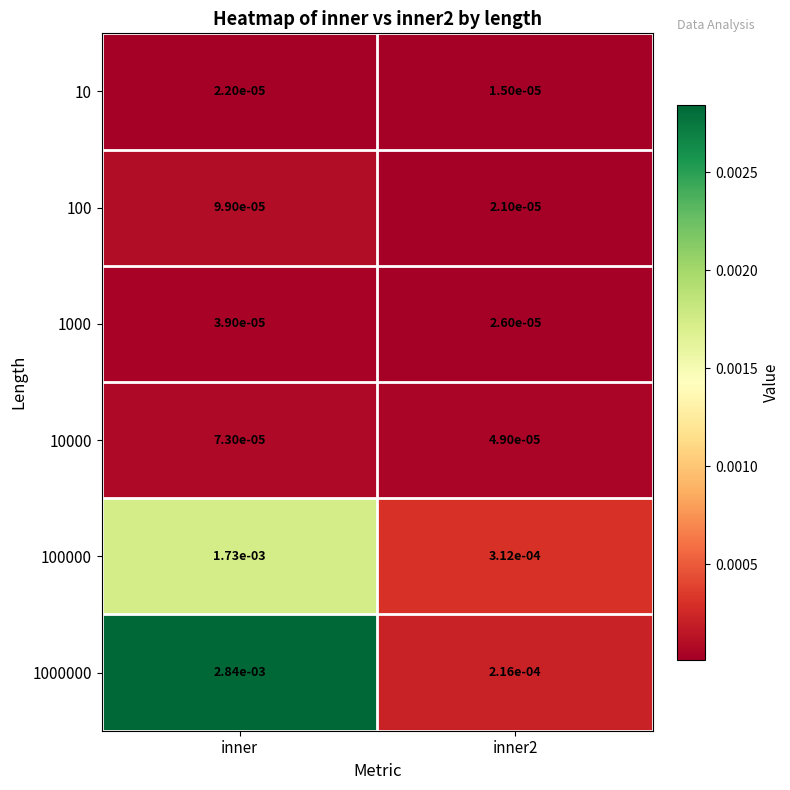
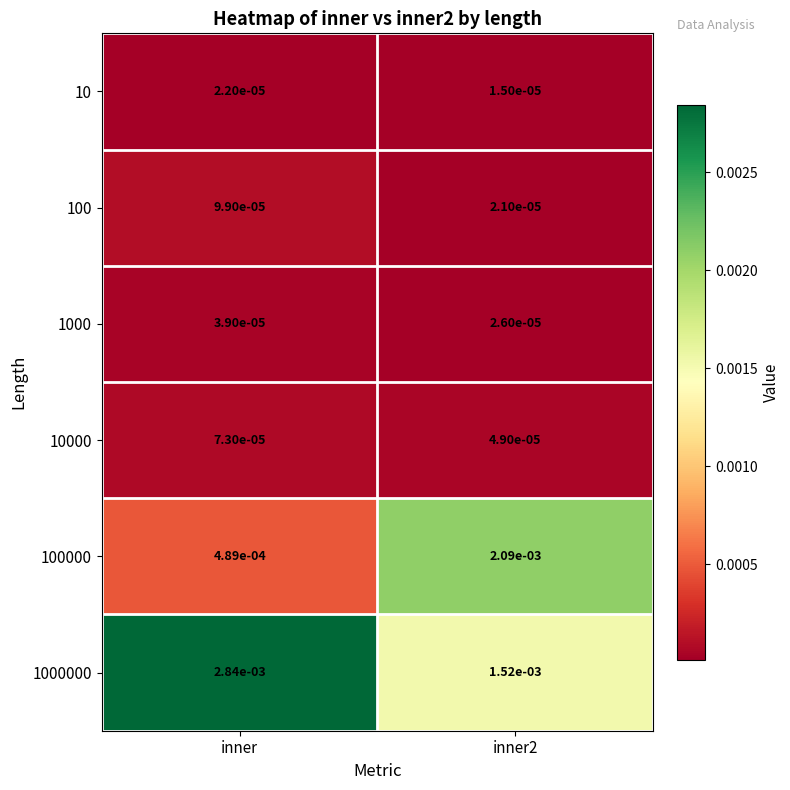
  {
    "10": {
      "inner": "2.20e-05",
      "inner2": "1.50e-05"
    },
    "100": {
      "inner": "9.90e-05",
      "inner2": "2.10e-05"
    },
    "1000": {
      "inner": "3.90e-05",
      "inner2": "2.60e-05"
    },
    "10000": {
      "inner": "7.30e-05",
      "inner2": "4.90e-05"
    },
    "100000": {
-     "inner": "1.73e-03",
-     "inner2": "3.12e-04"
+     "inner": "4.89e-04",
+     "inner2": "2.09e-03"
    },
    "1000000": {
      "inner": "2.84e-03",
-     "inner2": "2.16e-04"
+     "inner2": "1.52e-03"
    }
  }
